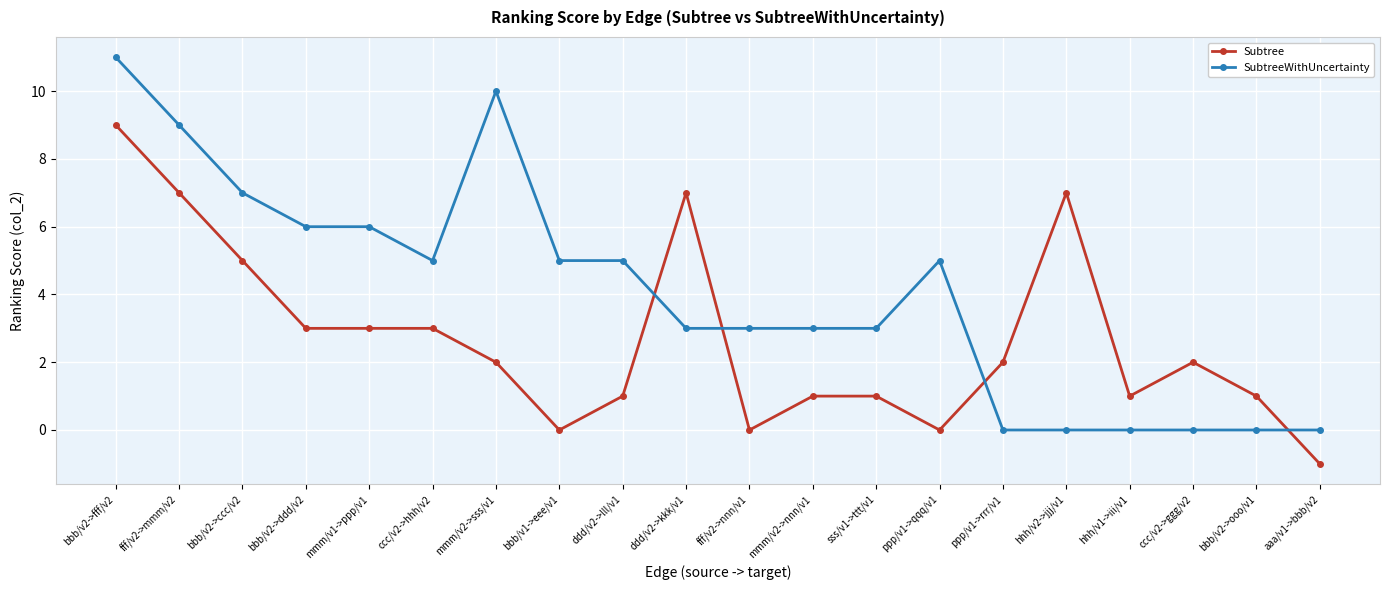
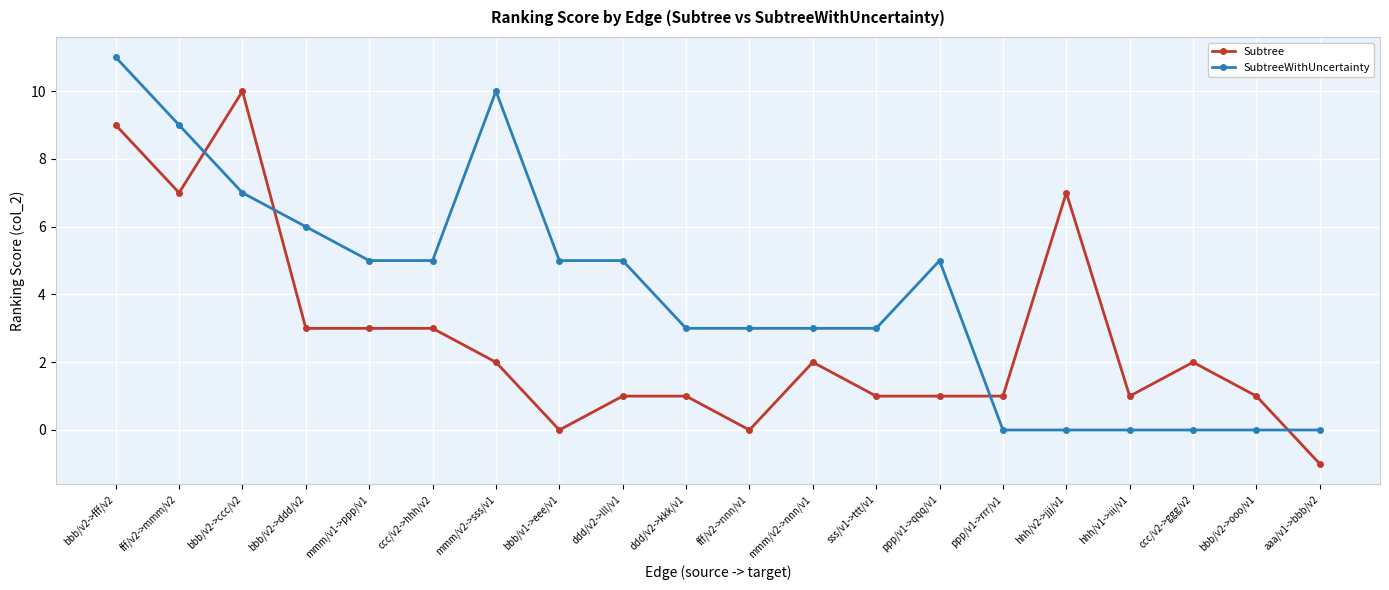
  {
    "Subtree": {
      "bbb/v2->fff/v2": 9,
      "fff/v2->mmm/v2": 7,
-     "bbb/v2->ccc/v2": 5,
+     "bbb/v2->ccc/v2": 10,
      "bbb/v2->ddd/v2": 3,
      "mmm/v1->ppp/v1": 3,
      "ccc/v2->hhh/v2": 3,
      "mmm/v2->sss/v1": 2,
      "bbb/v1->eee/v1": 0,
      "ddd/v2->lll/v1": 1,
-     "ddd/v2->kkk/v1": 7,
+     "ddd/v2->kkk/v1": 1,
      "fff/v2->nnn/v1": 0,
-     "mmm/v2->nnn/v1": 1,
+     "mmm/v2->nnn/v1": 2,
      "sss/v1->ttt/v1": 1,
-     "ppp/v1->qqq/v1": 0,
-     "ppp/v1->rrr/v1": 2,
+     "ppp/v1->qqq/v1": 1,
+     "ppp/v1->rrr/v1": 1,
      "hhh/v2->jjj/v1": 7,
      "hhh/v1->iii/v1": 1,
      "ccc/v2->ggg/v2": 2,
      "bbb/v2->ooo/v1": 1,
      "aaa/v1->bbb/v2": -1
    },
    "SubtreeWithUncertainty": {
      "bbb/v2->fff/v2": 11,
      "fff/v2->mmm/v2": 9,
      "bbb/v2->ccc/v2": 7,
      "bbb/v2->ddd/v2": 6,
-     "mmm/v1->ppp/v1": 6,
+     "mmm/v1->ppp/v1": 5,
      "ccc/v2->hhh/v2": 5,
      "mmm/v2->sss/v1": 10,
      "bbb/v1->eee/v1": 5,
      "ddd/v2->lll/v1": 5,
      "ddd/v2->kkk/v1": 3,
      "fff/v2->nnn/v1": 3,
      "mmm/v2->nnn/v1": 3,
      "sss/v1->ttt/v1": 3,
      "ppp/v1->qqq/v1": 5,
      "ppp/v1->rrr/v1": 0,
      "hhh/v2->jjj/v1": 0,
      "hhh/v1->iii/v1": 0,
      "ccc/v2->ggg/v2": 0,
      "bbb/v2->ooo/v1": 0,
      "aaa/v1->bbb/v2": 0
    }
  }
